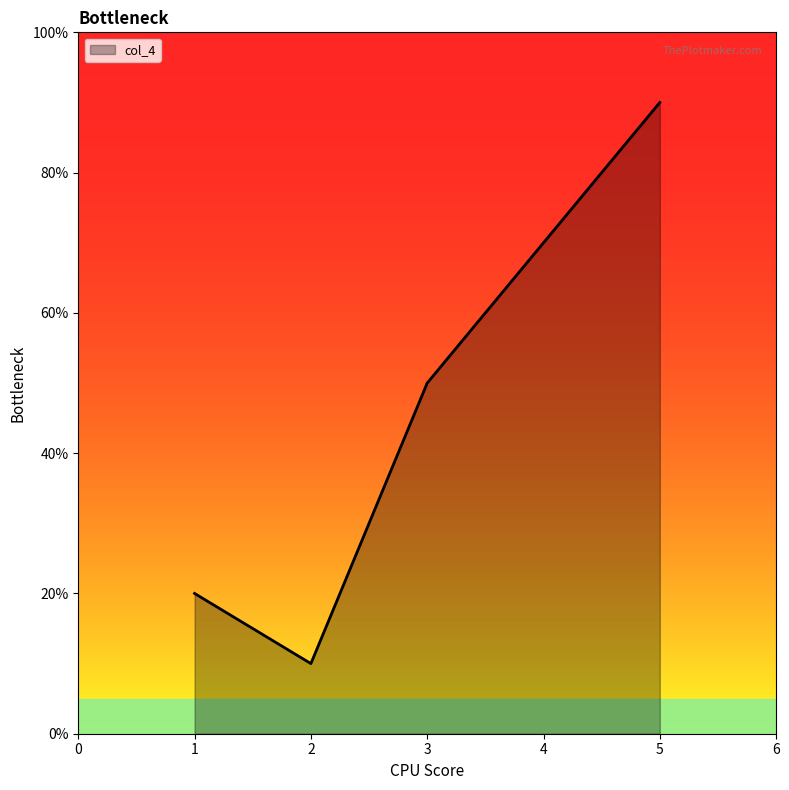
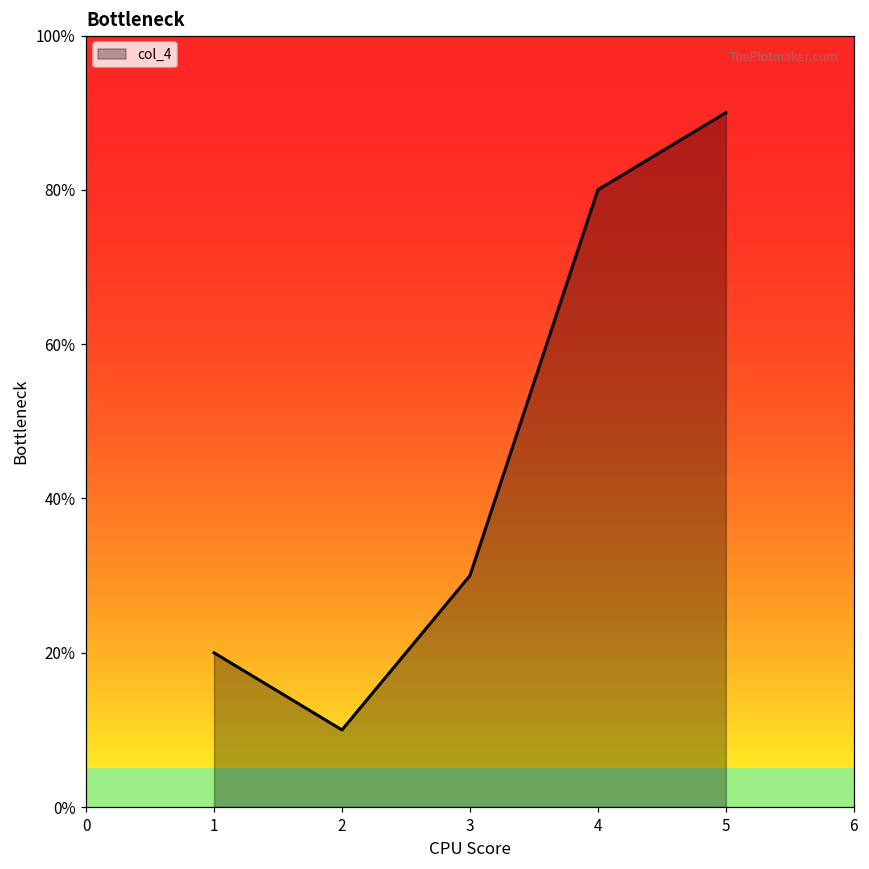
  {
    "1": "20%",
    "2": "10%",
-   "3": "50%",
-   "4": "70%",
+   "3": "30%",
+   "4": "80%",
    "5": "90%"
  }
